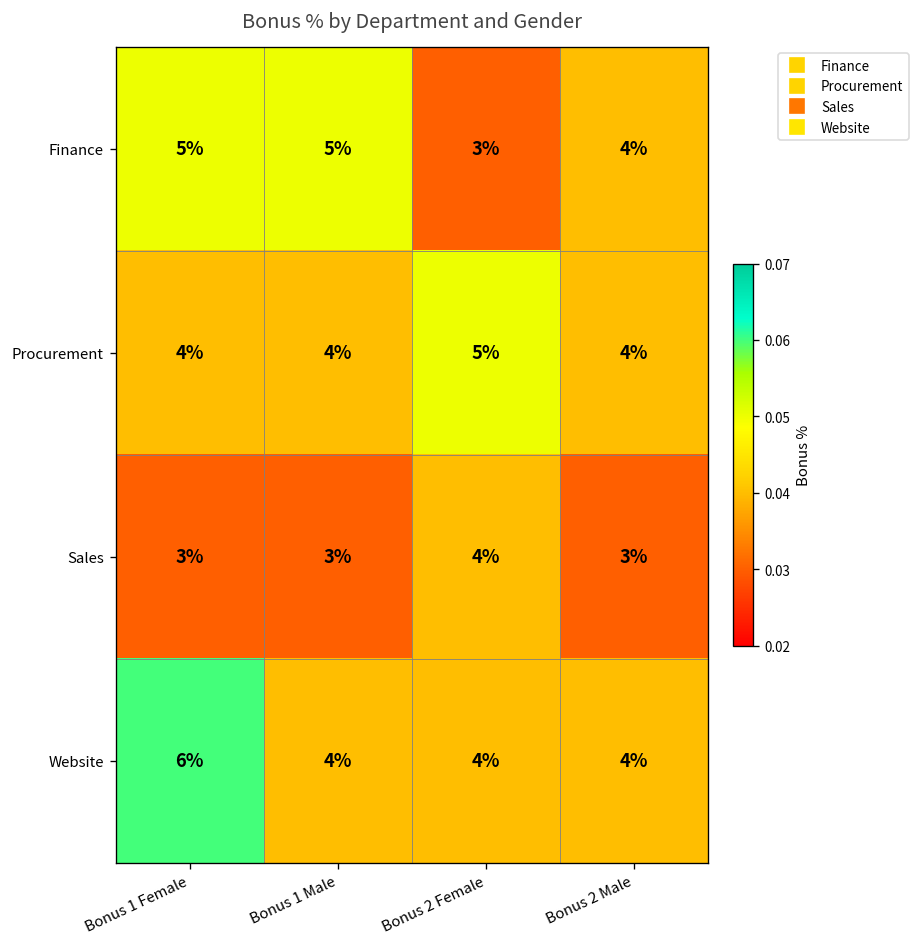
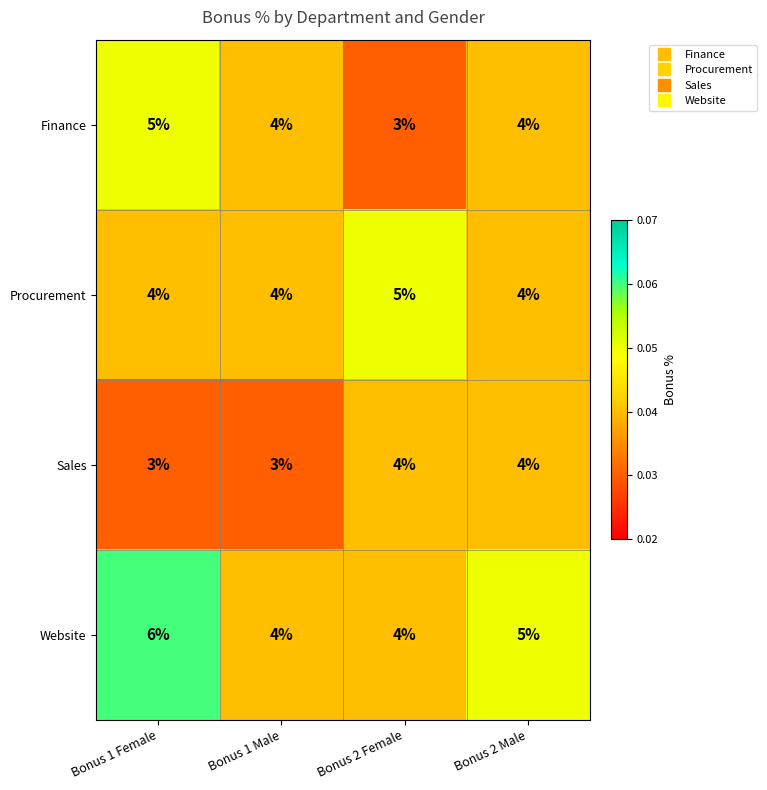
  {
    "Finance": {
      "Bonus 1 Female": "5%",
-     "Bonus 1 Male": "5%",
+     "Bonus 1 Male": "4%",
      "Bonus 2 Female": "3%",
      "Bonus 2 Male": "4%"
    },
    "Procurement": {
      "Bonus 1 Female": "4%",
      "Bonus 1 Male": "4%",
      "Bonus 2 Female": "5%",
      "Bonus 2 Male": "4%"
    },
    "Sales": {
      "Bonus 1 Female": "3%",
      "Bonus 1 Male": "3%",
      "Bonus 2 Female": "4%",
-     "Bonus 2 Male": "3%"
+     "Bonus 2 Male": "4%"
    },
    "Website": {
      "Bonus 1 Female": "6%",
      "Bonus 1 Male": "4%",
      "Bonus 2 Female": "4%",
-     "Bonus 2 Male": "4%"
+     "Bonus 2 Male": "5%"
    }
  }
